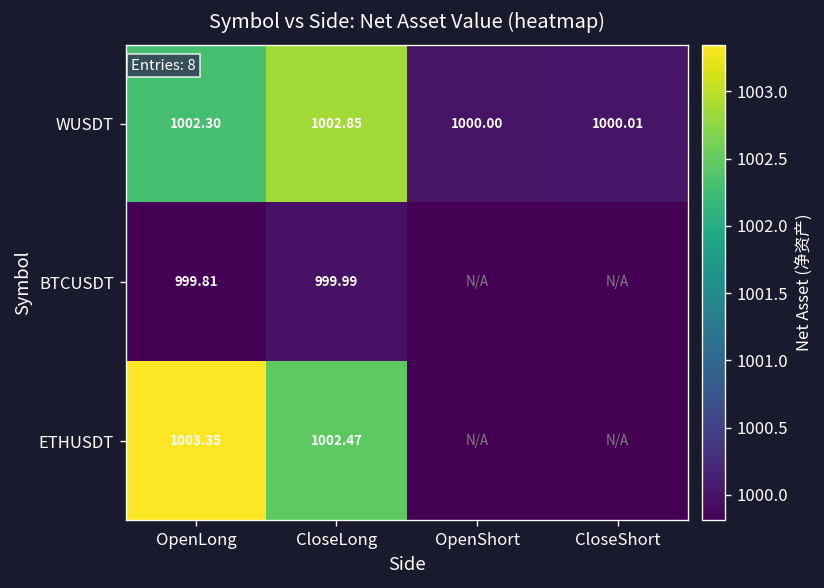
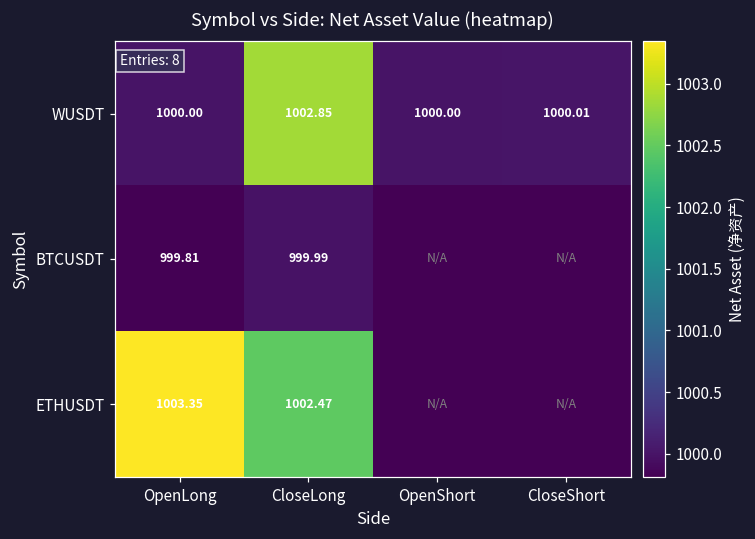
  {
    "WUSDT": {
-     "OpenLong": 1002.30,
+     "OpenLong": 1000.00,
      "CloseLong": 1002.85,
      "OpenShort": 1000.00,
      "CloseShort": 1000.01
    },
    "BTCUSDT": {
      "OpenLong": 999.81,
      "CloseLong": 999.99
    },
    "ETHUSDT": {
      "OpenLong": 1003.35,
      "CloseLong": 1002.47
    }
  }
